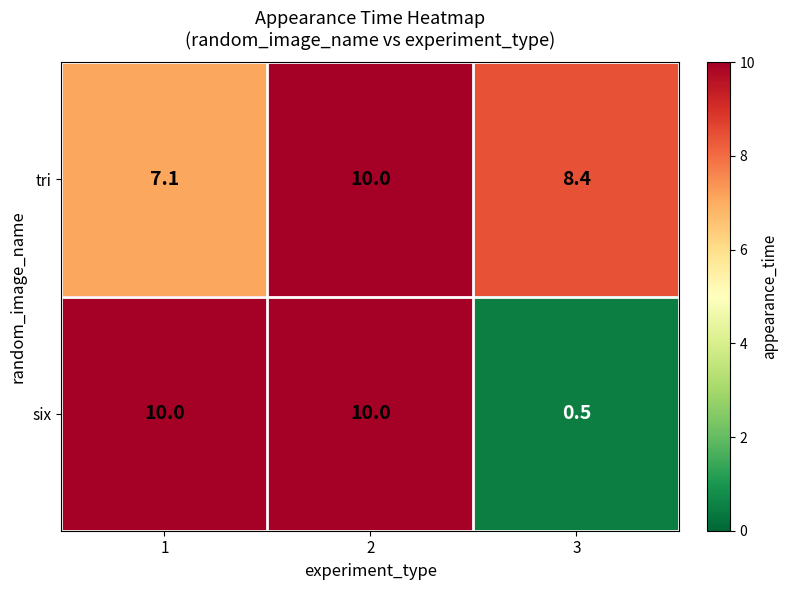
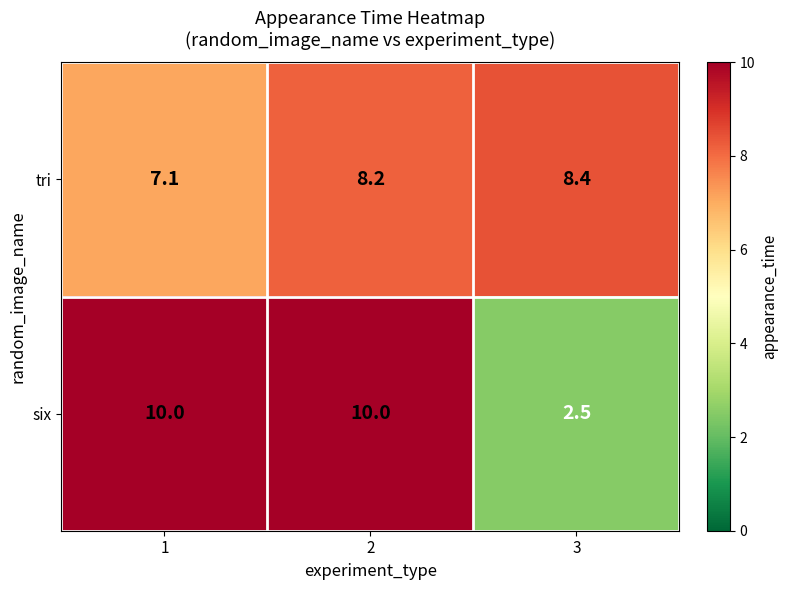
  {
    "tri": {
      "1": 7.1,
-     "2": 10.0,
+     "2": 8.2,
      "3": 8.4
    },
    "six": {
      "1": 10.0,
      "2": 10.0,
-     "3": 0.5
+     "3": 2.5
    }
  }
